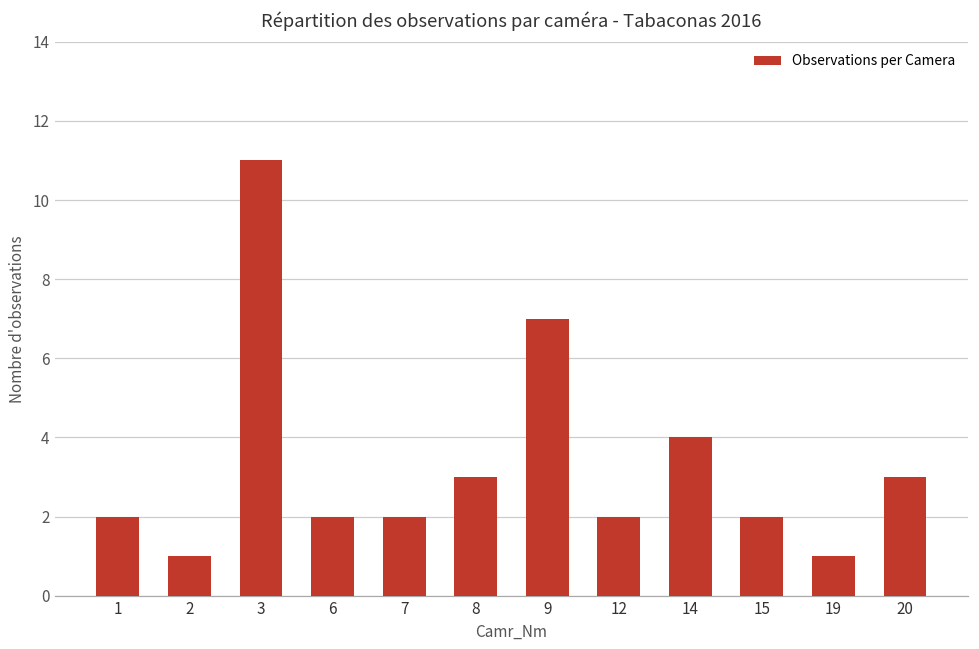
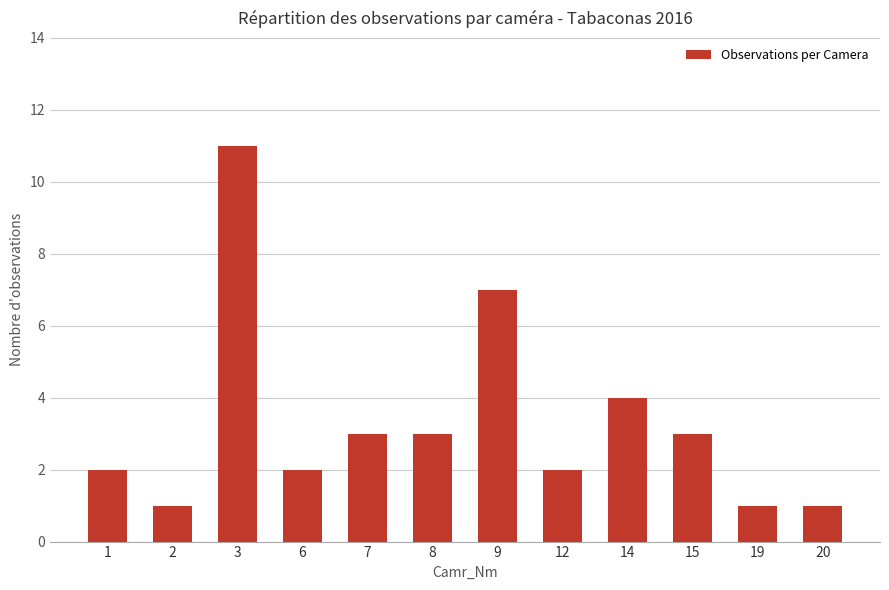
  {
    "1": 2,
    "2": 1,
    "3": 11,
    "6": 2,
-   "7": 2,
+   "7": 3,
    "8": 3,
    "9": 7,
    "12": 2,
    "14": 4,
-   "15": 2,
+   "15": 3,
    "19": 1,
-   "20": 3
+   "20": 1
  }
